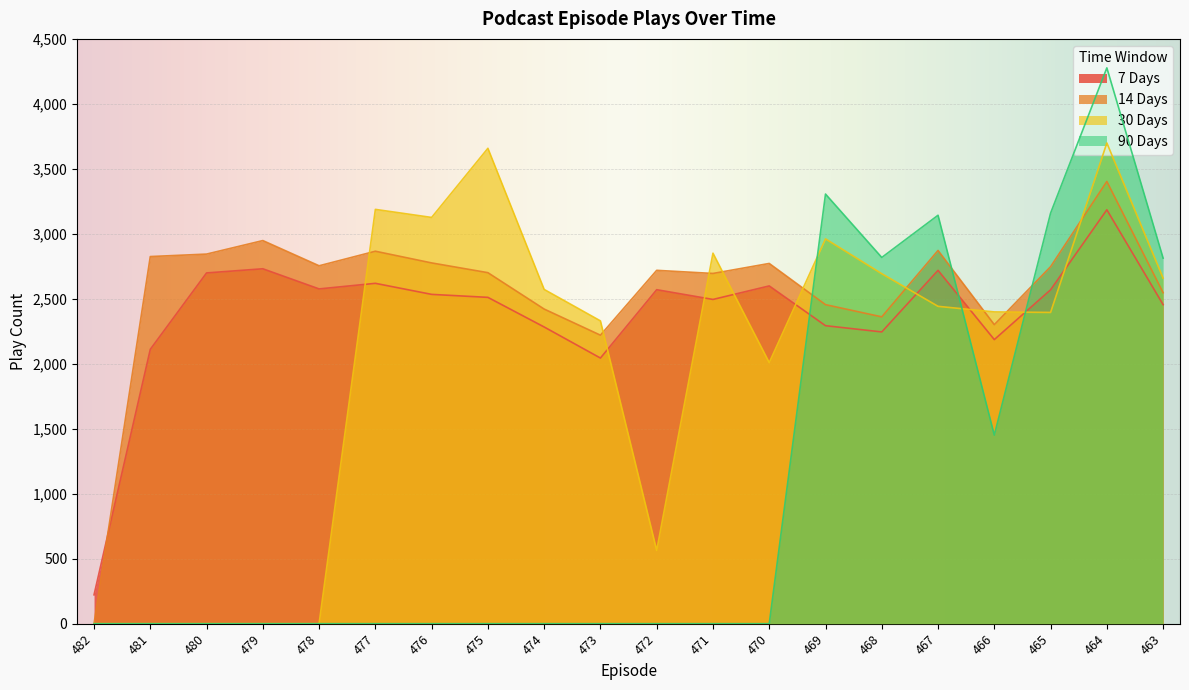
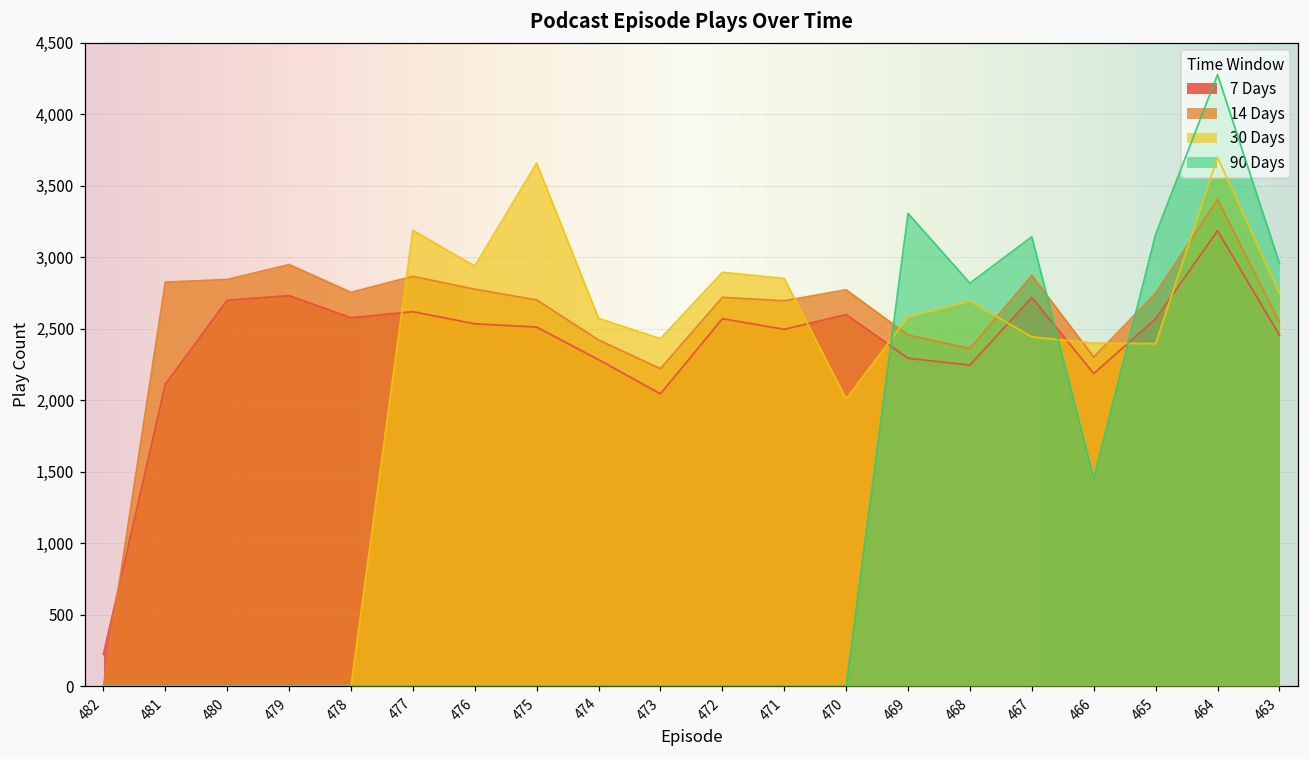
  {
    "30 Days": {
      "477": "3,190",
-     "476": "3,130",
+     "476": "2,940",
      "475": "3,660",
      "474": "2,570",
-     "473": "2,330",
-     "472": "560",
+     "473": "2,430",
+     "472": "2,890",
      "471": "2,850",
      "470": "2,010",
-     "469": "2,960",
+     "469": "2,580",
      "468": "2,690",
      "467": "2,440",
      "466": "2,400",
      "465": "2,400",
-     "463": "2,660"
+     "463": "2,750"
    },
    "90 Days": {
      "477": "0",
      "476": "0",
      "475": "0",
      "474": "0",
      "473": "0",
      "472": "0",
      "471": "0",
      "470": "0",
      "469": "3,310",
      "468": "2,820",
      "467": "3,140",
      "466": "1,450",
      "465": "3,160",
-     "463": "2,810"
+     "463": "2,960"
    }
  }
